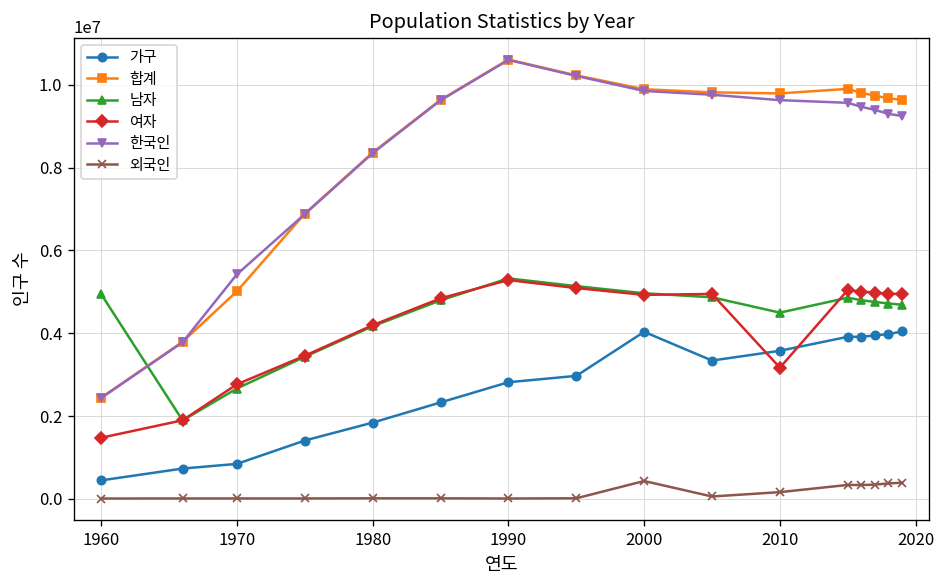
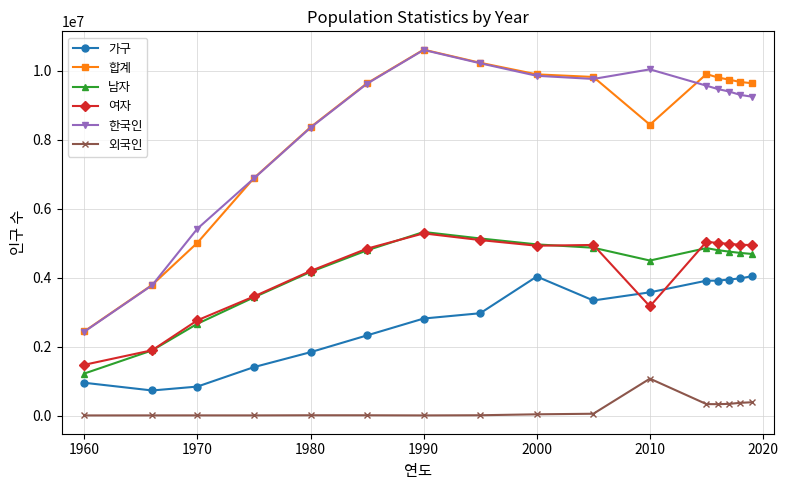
  {
    "가구": {
-     "1960": 400000,
+     "1960": 1000000,
      "1970": 800000,
      "1980": 1800000,
      "1990": 2800000,
      "2000": 4000000,
      "2010": 3600000
    },
    "합계": {
      "1970": 5000000,
-     "2010": 9800000
+     "2010": 8400000
    },
    "남자": {
-     "1960": 4900000,
+     "1960": 1200000,
      "1970": 2700000,
      "2010": 4500000
    },
    "여자": {
      "1960": 1500000,
      "1970": 2800000,
      "2010": 3200000
    },
    "한국인": {
      "1970": 5400000,
-     "2010": 9600000
+     "2010": 10000000
    },
    "외국인": {
      "1960": 0,
      "1970": 0,
      "1980": 0,
      "1990": 0,
-     "2000": 400000,
-     "2010": 200000
+     "2000": 0,
+     "2010": 1100000
    }
  }
